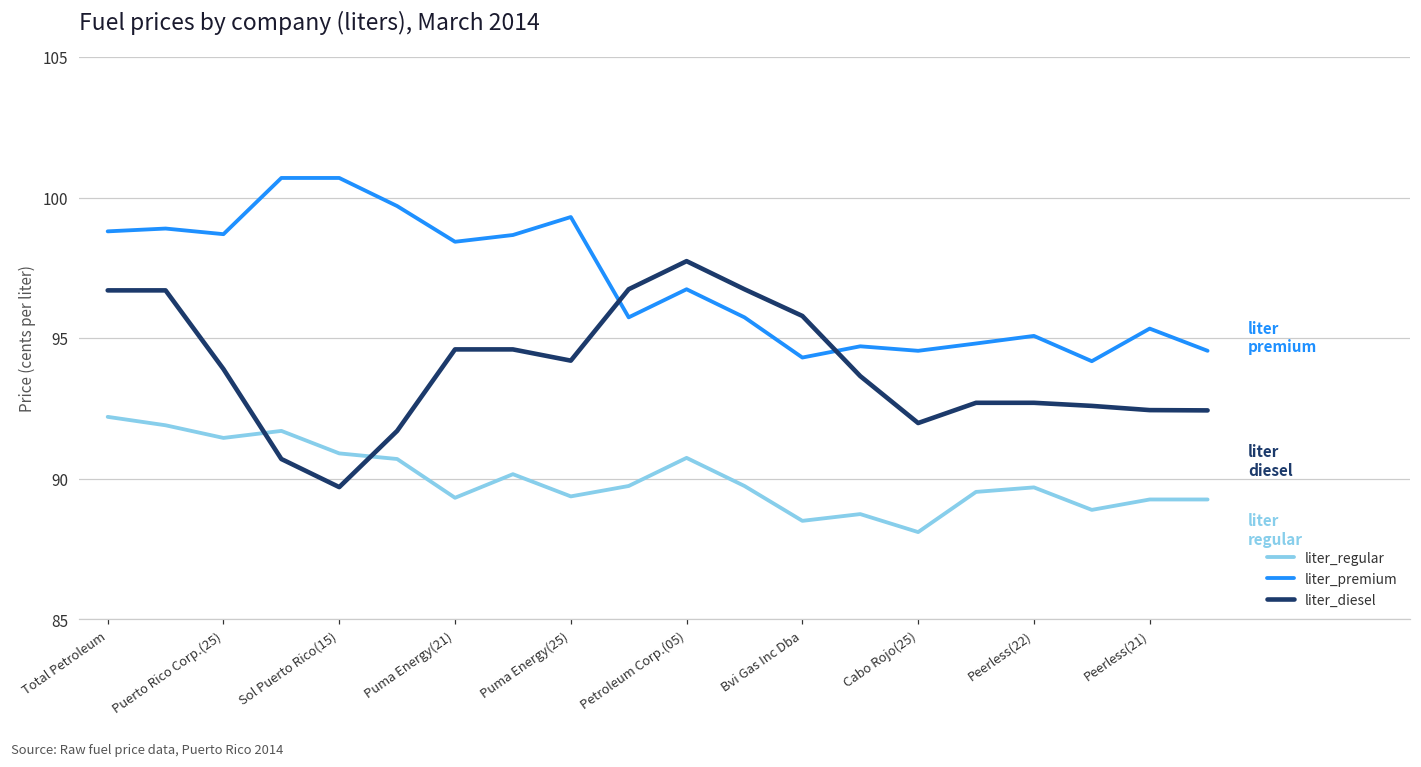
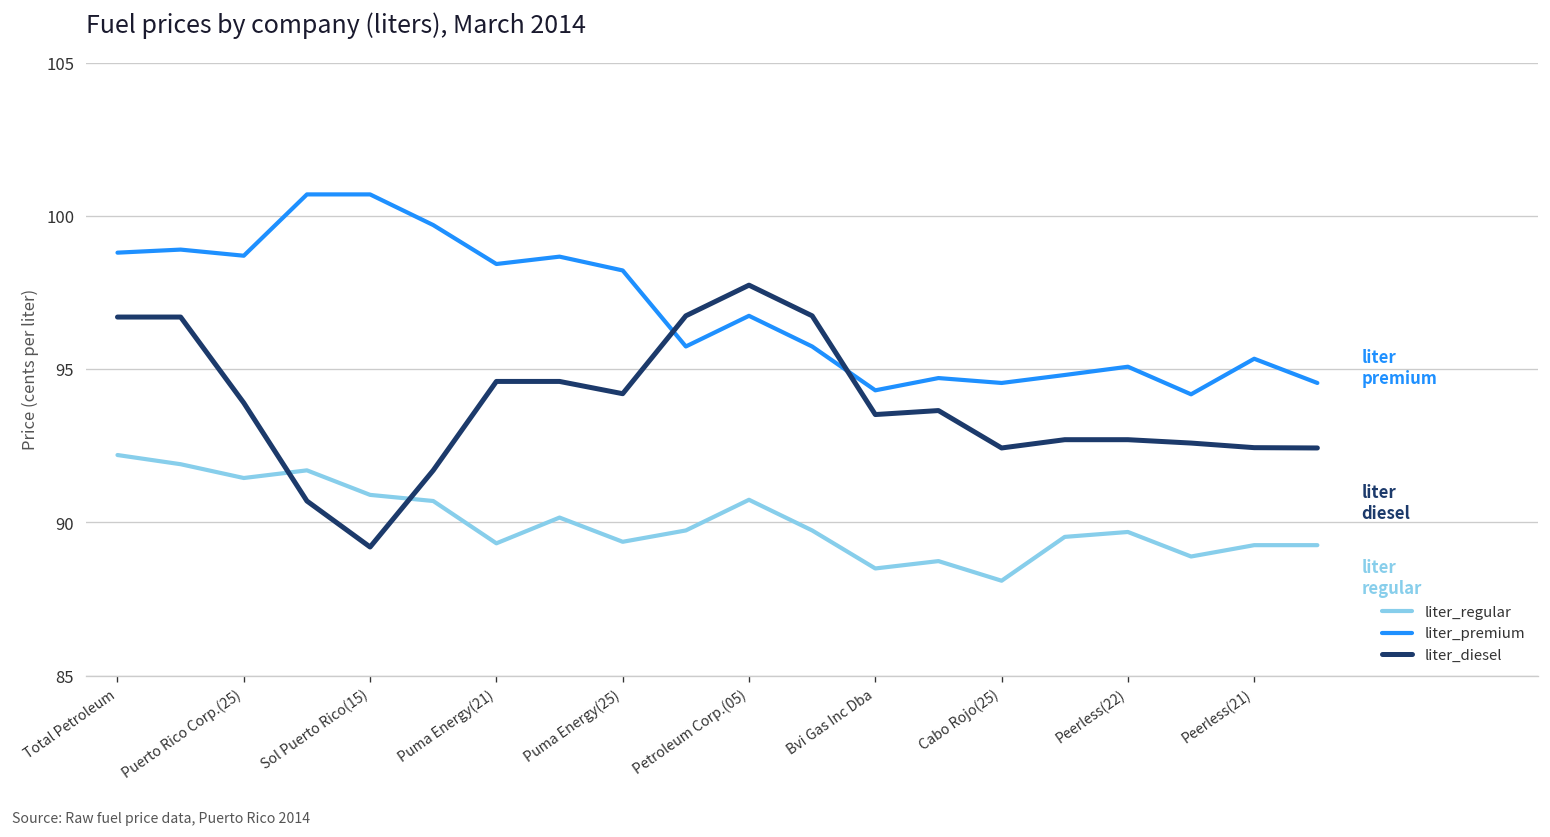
  {
    "liter_regular": {
      "Total Petroleum": 92.2,
      "Puerto Rico Corp.(25)": 91.5,
      "Sol Puerto Rico(15)": 90.9,
      "Puma Energy(21)": 89.3,
      "Puma Energy(25)": 89.4,
      "Petroleum Corp.(05)": 90.7,
      "Bvi Gas Inc Dba": 88.5,
      "Cabo Rojo(25)": 88.1,
      "Peerless(22)": 89.7,
      "Peerless(21)": 89.3
    },
    "liter_premium": {
      "Total Petroleum": 98.8,
      "Puerto Rico Corp.(25)": 98.7,
      "Sol Puerto Rico(15)": 100.7,
      "Puma Energy(21)": 98.4,
-     "Puma Energy(25)": 99.3,
+     "Puma Energy(25)": 98.2,
      "Petroleum Corp.(05)": 96.7,
      "Bvi Gas Inc Dba": 94.3,
      "Cabo Rojo(25)": 94.6,
      "Peerless(22)": 95.1,
      "Peerless(21)": 95.3
    },
    "liter_diesel": {
      "Total Petroleum": 96.7,
      "Puerto Rico Corp.(25)": 93.9,
-     "Sol Puerto Rico(15)": 89.7,
+     "Sol Puerto Rico(15)": 89.2,
      "Puma Energy(21)": 94.6,
      "Puma Energy(25)": 94.2,
      "Petroleum Corp.(05)": 97.7,
-     "Bvi Gas Inc Dba": 95.8,
-     "Cabo Rojo(25)": 92.0,
+     "Bvi Gas Inc Dba": 93.5,
+     "Cabo Rojo(25)": 92.4,
      "Peerless(22)": 92.7,
      "Peerless(21)": 92.4
    }
  }
